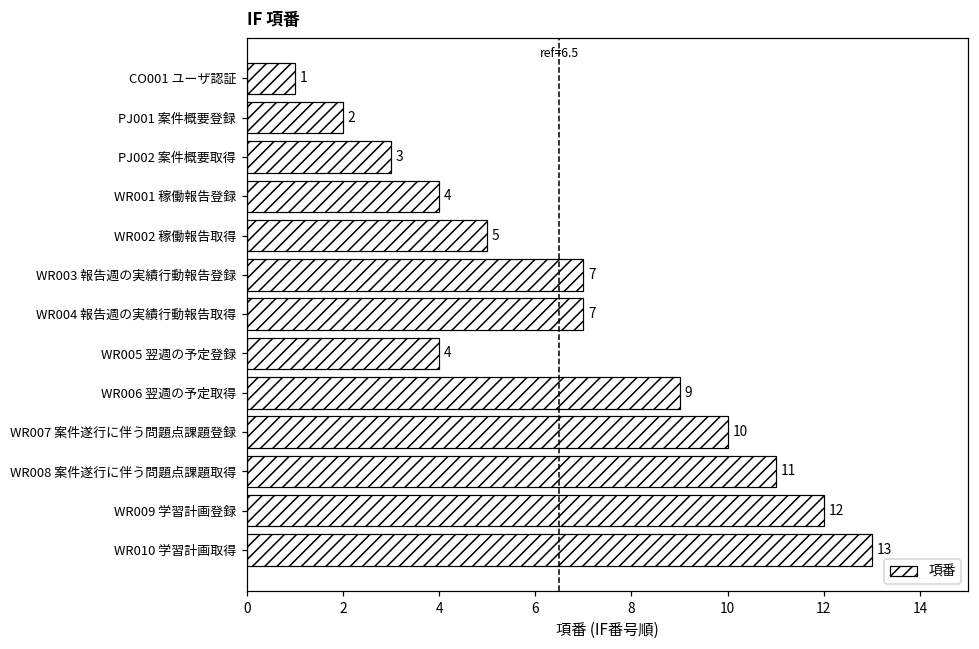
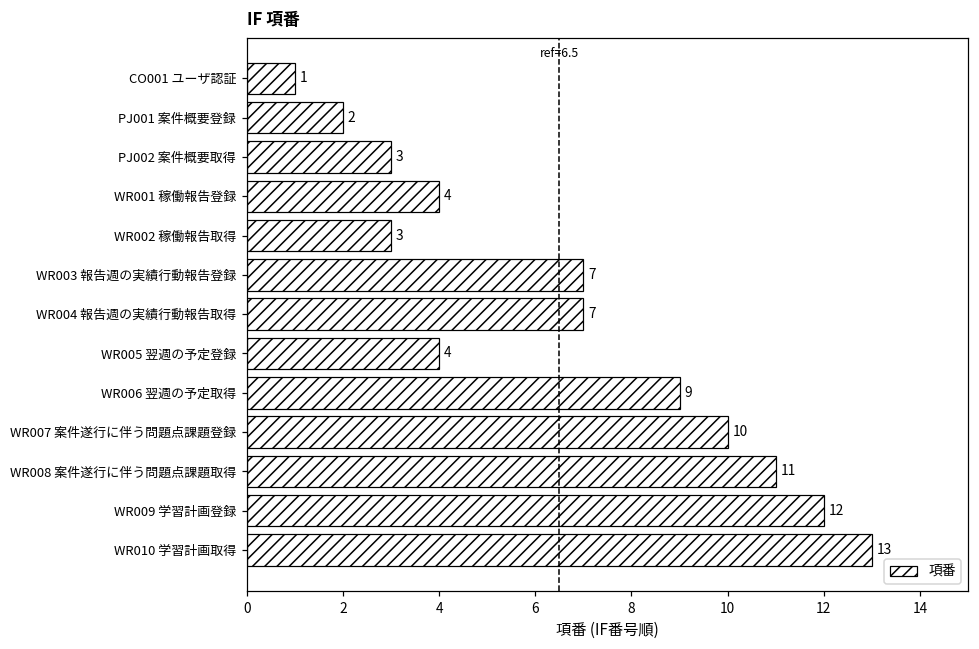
  {
    "CO001 ユーザ認証": 1,
    "PJ001 案件概要登録": 2,
    "PJ002 案件概要取得": 3,
    "WR001 稼働報告登録": 4,
-   "WR002 稼働報告取得": 5,
+   "WR002 稼働報告取得": 3,
    "WR003 報告週の実績行動報告登録": 7,
    "WR004 報告週の実績行動報告取得": 7,
    "WR005 翌週の予定登録": 4,
    "WR006 翌週の予定取得": 9,
    "WR007 案件遂行に伴う問題点課題登録": 10,
    "WR008 案件遂行に伴う問題点課題取得": 11,
    "WR009 学習計画登録": 12,
    "WR010 学習計画取得": 13
  }
